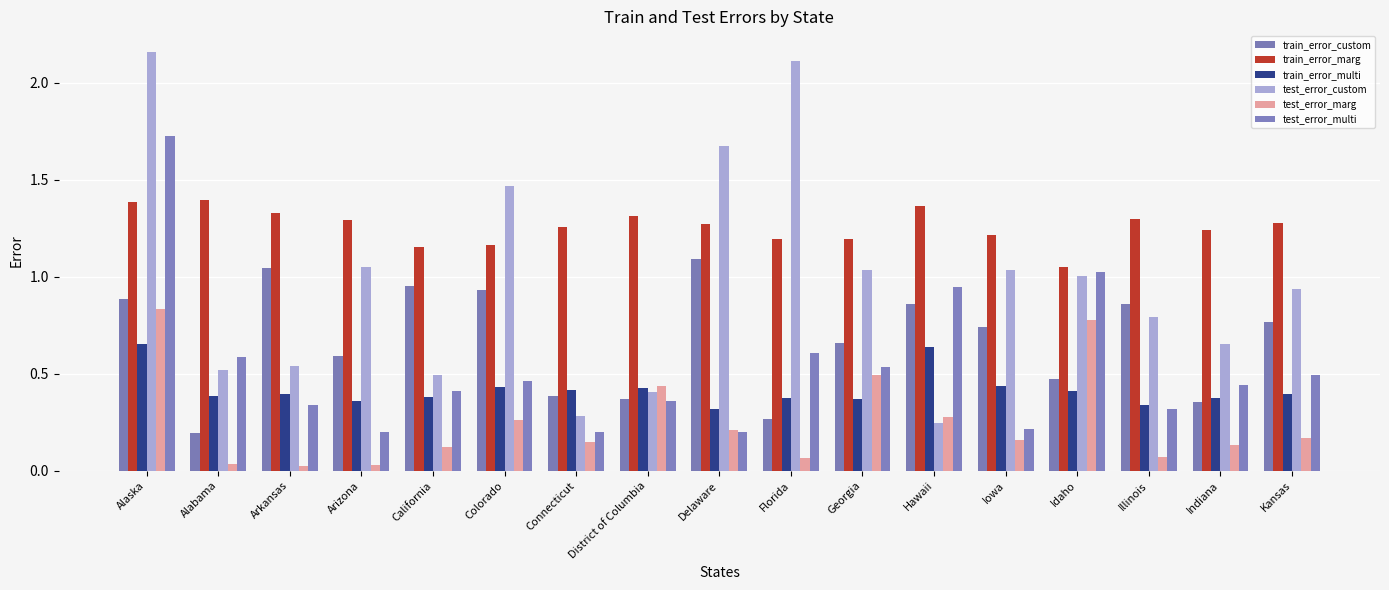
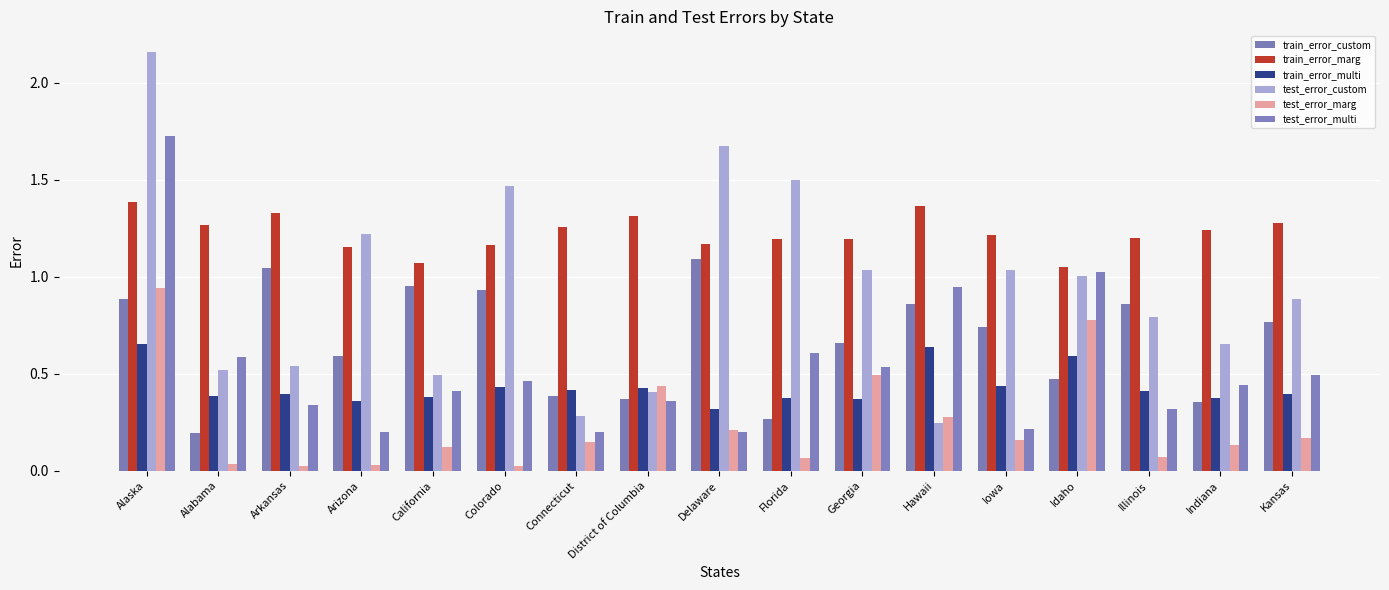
  {
    "train_error_marg": {
      "Alaska": 1.39,
-     "Alabama": 1.40,
+     "Alabama": 1.27,
      "Arkansas": 1.33,
-     "Arizona": 1.29,
-     "California": 1.16,
+     "Arizona": 1.16,
+     "California": 1.07,
      "Colorado": 1.17,
      "Connecticut": 1.26,
      "District of Columbia": 1.31,
-     "Delaware": 1.27,
+     "Delaware": 1.17,
      "Florida": 1.20,
      "Georgia": 1.19,
      "Hawaii": 1.36,
      "Iowa": 1.22,
      "Idaho": 1.05,
-     "Illinois": 1.30,
+     "Illinois": 1.20,
      "Indiana": 1.24,
      "Kansas": 1.28
    },
    "train_error_multi": {
      "Alaska": 0.65,
      "Alabama": 0.39,
      "Arkansas": 0.39,
      "Arizona": 0.36,
      "California": 0.38,
      "Colorado": 0.43,
      "Connecticut": 0.42,
      "District of Columbia": 0.43,
      "Delaware": 0.32,
      "Florida": 0.37,
      "Georgia": 0.37,
      "Hawaii": 0.64,
      "Iowa": 0.44,
-     "Idaho": 0.41,
-     "Illinois": 0.34,
+     "Idaho": 0.59,
+     "Illinois": 0.41,
      "Indiana": 0.37,
      "Kansas": 0.40
    },
    "test_error_custom": {
      "Alaska": 2.16,
      "Alabama": 0.52,
      "Arkansas": 0.54,
-     "Arizona": 1.05,
+     "Arizona": 1.22,
      "California": 0.49,
      "Colorado": 1.47,
      "Connecticut": 0.28,
      "District of Columbia": 0.40,
      "Delaware": 1.68,
-     "Florida": 2.11,
+     "Florida": 1.50,
      "Georgia": 1.04,
      "Hawaii": 0.25,
      "Iowa": 1.04,
      "Idaho": 1.01,
      "Illinois": 0.79,
      "Indiana": 0.65,
-     "Kansas": 0.94
+     "Kansas": 0.88
    },
    "test_error_marg": {
-     "Alaska": 0.83,
+     "Alaska": 0.94,
      "Alabama": 0.03,
      "Arkansas": 0.03,
      "Arizona": 0.03,
      "California": 0.12,
-     "Colorado": 0.26,
+     "Colorado": 0.03,
      "Connecticut": 0.15,
      "District of Columbia": 0.44,
      "Delaware": 0.21,
      "Florida": 0.07,
      "Georgia": 0.49,
      "Hawaii": 0.28,
      "Iowa": 0.16,
      "Idaho": 0.78,
      "Illinois": 0.07,
      "Indiana": 0.13,
      "Kansas": 0.17
    }
  }
